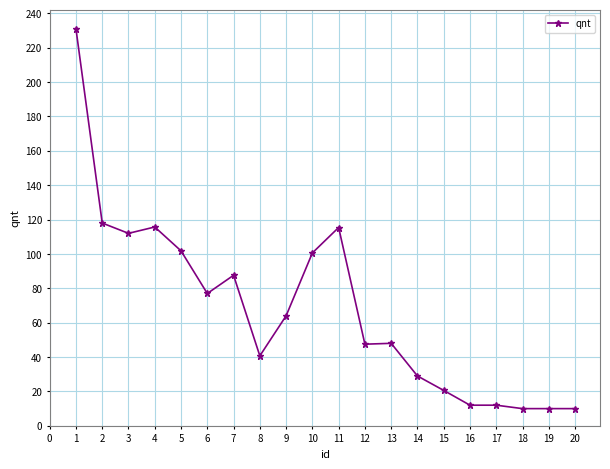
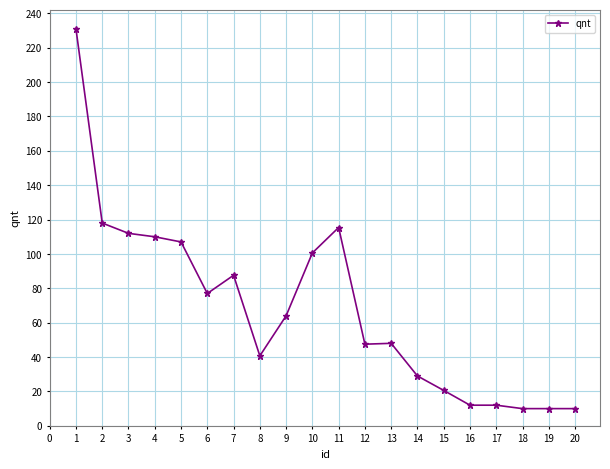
  {
    "1": 231,
    "2": 118,
    "3": 112,
-   "4": 116,
-   "5": 102,
+   "4": 110,
+   "5": 107,
    "6": 77,
    "7": 88,
    "8": 41,
    "9": 64,
    "10": 101,
    "11": 115,
    "12": 48,
    "13": 48,
    "14": 29,
    "15": 21,
    "16": 12,
    "17": 12,
    "18": 10,
    "19": 10,
    "20": 10
  }
